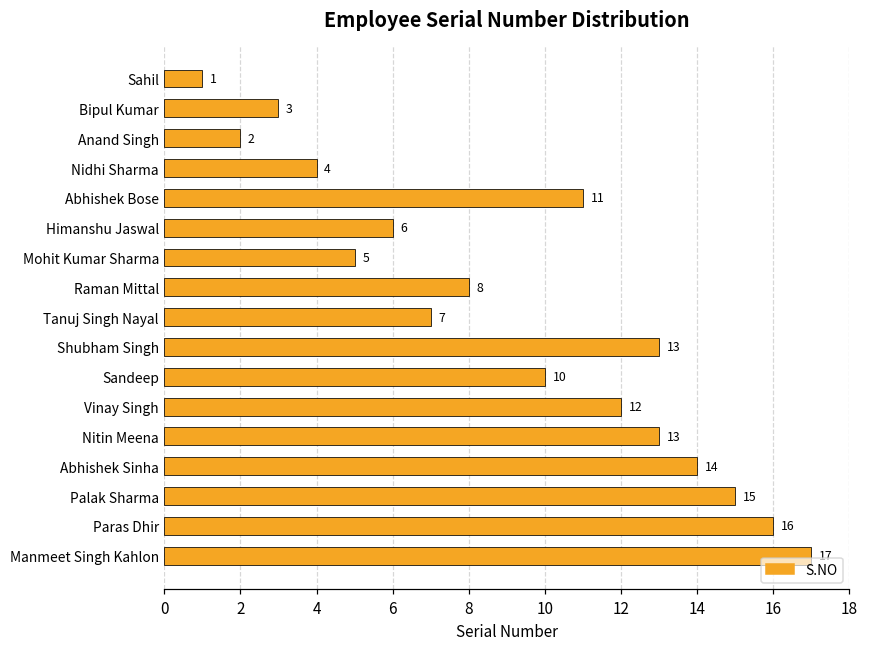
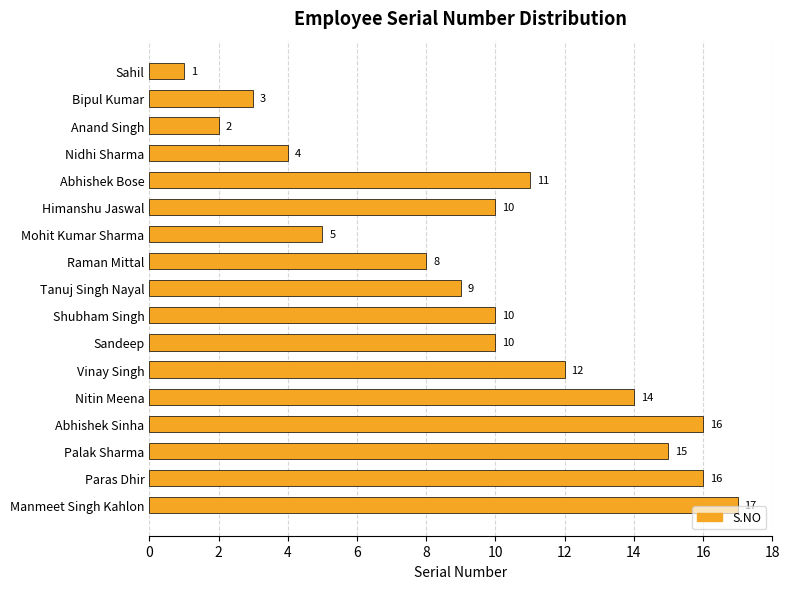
  {
    "Sahil": 1,
    "Bipul Kumar": 3,
    "Anand Singh": 2,
    "Nidhi Sharma": 4,
    "Abhishek Bose": 11,
-   "Himanshu Jaswal": 6,
+   "Himanshu Jaswal": 10,
    "Mohit Kumar Sharma": 5,
    "Raman Mittal": 8,
-   "Tanuj Singh Nayal": 7,
-   "Shubham Singh": 13,
+   "Tanuj Singh Nayal": 9,
+   "Shubham Singh": 10,
    "Sandeep": 10,
    "Vinay Singh": 12,
-   "Nitin Meena": 13,
-   "Abhishek Sinha": 14,
+   "Nitin Meena": 14,
+   "Abhishek Sinha": 16,
    "Palak Sharma": 15,
    "Paras Dhir": 16
  }
